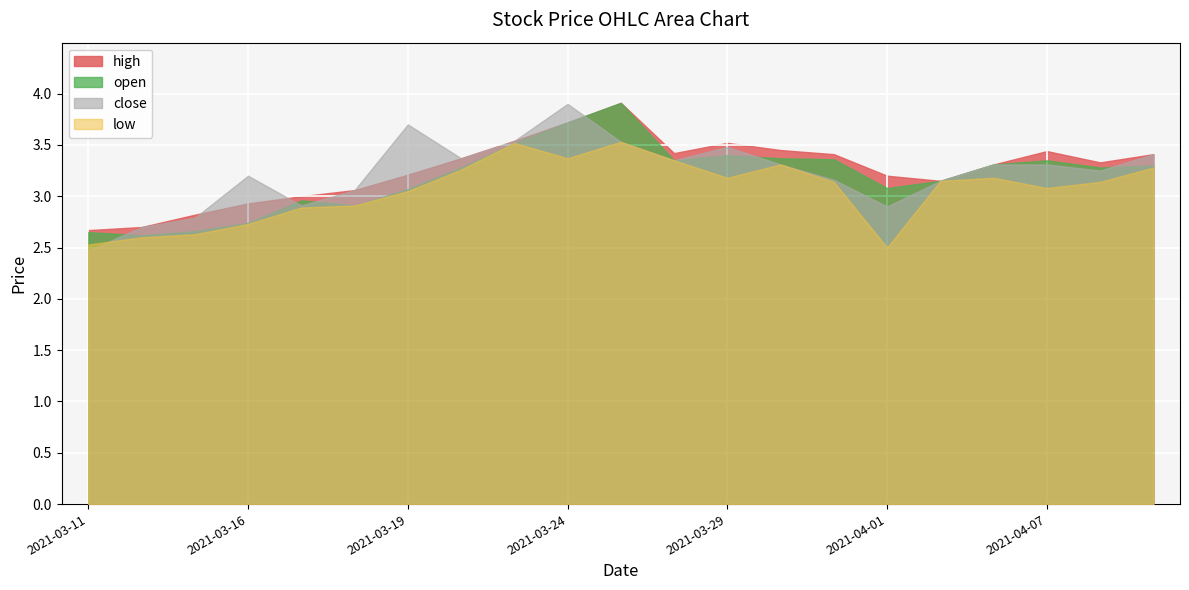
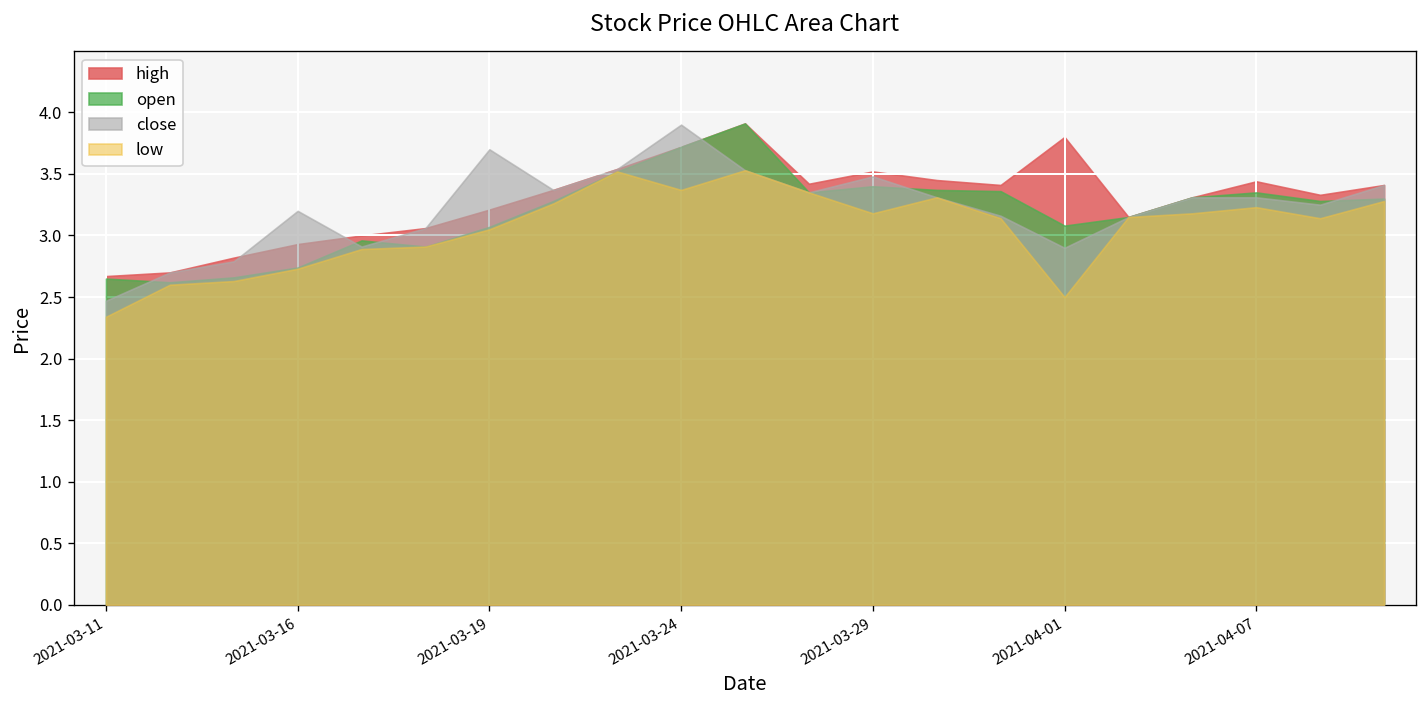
  {
    "high": {
      "2021-03-16": 2.93,
      "2021-03-19": 3.2,
      "2021-03-29": 3.5,
-     "2021-04-01": 3.2,
+     "2021-04-01": 3.8,
      "2021-04-07": 3.44
    },
    "open": {
      "2021-03-29": 3.40,
      "2021-04-01": 3.08,
      "2021-04-07": 3.35
    },
    "close": {
      "2021-03-11": 2.47,
      "2021-03-16": 3.20,
      "2021-03-19": 3.70,
      "2021-03-24": 3.90,
      "2021-03-29": 3.48,
      "2021-04-01": 2.90,
      "2021-04-07": 3.31
    },
    "low": {
-     "2021-03-11": 2.53,
+     "2021-03-11": 2.34,
      "2021-03-24": 3.37,
      "2021-03-29": 3.18,
      "2021-04-01": 2.50,
-     "2021-04-07": 3.08
+     "2021-04-07": 3.23
    }
  }
